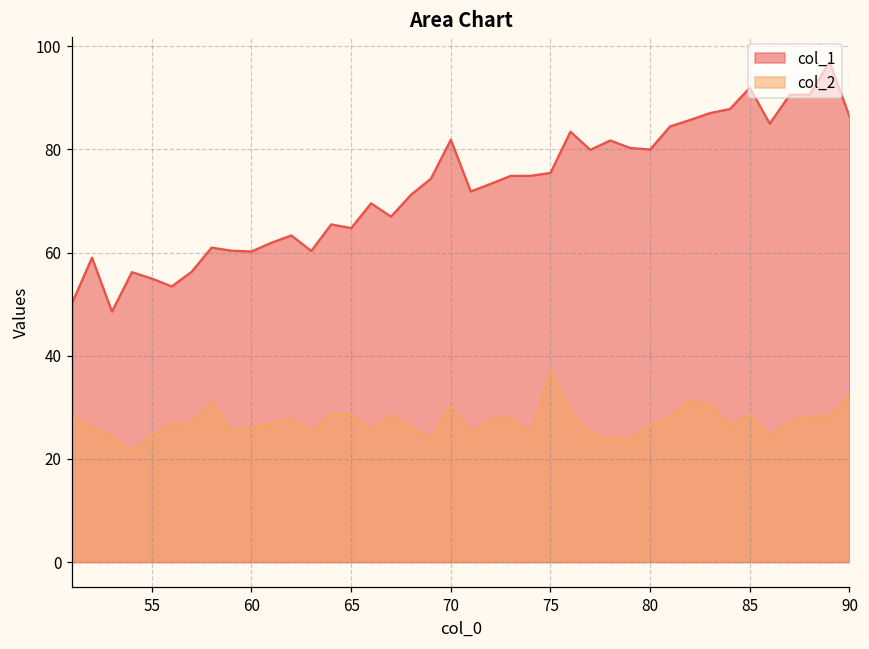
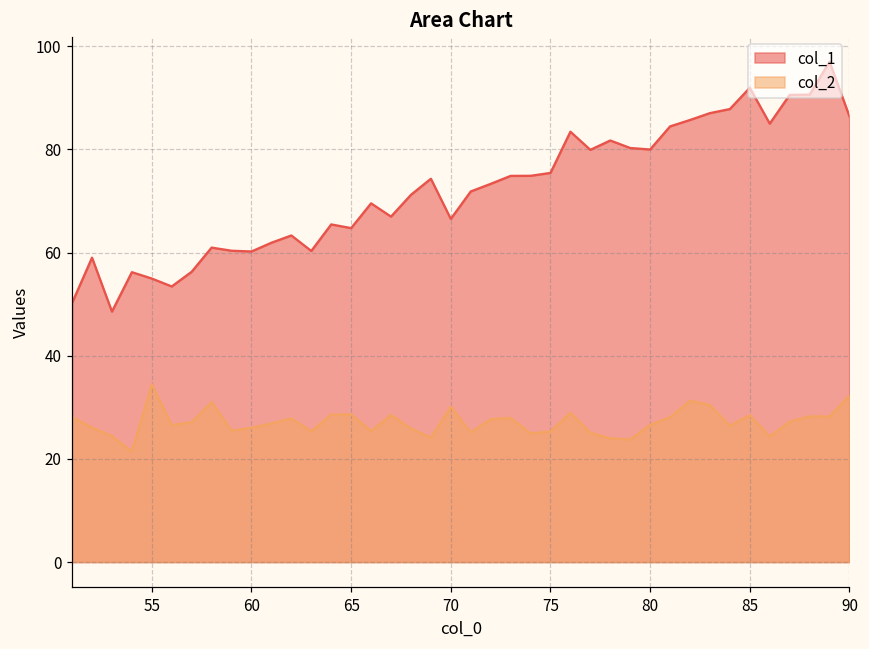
  {
    "col_1": {
      "55": 55,
      "60": 60,
      "65": 65,
-     "70": 82,
+     "70": 67,
      "75": 75,
      "80": 80,
      "90": 86
    },
    "col_2": {
-     "55": 25,
+     "55": 34,
      "60": 26,
      "65": 29,
      "70": 30,
-     "75": 37,
+     "75": 25,
      "80": 27,
      "85": 28,
      "90": 32
    }
  }
